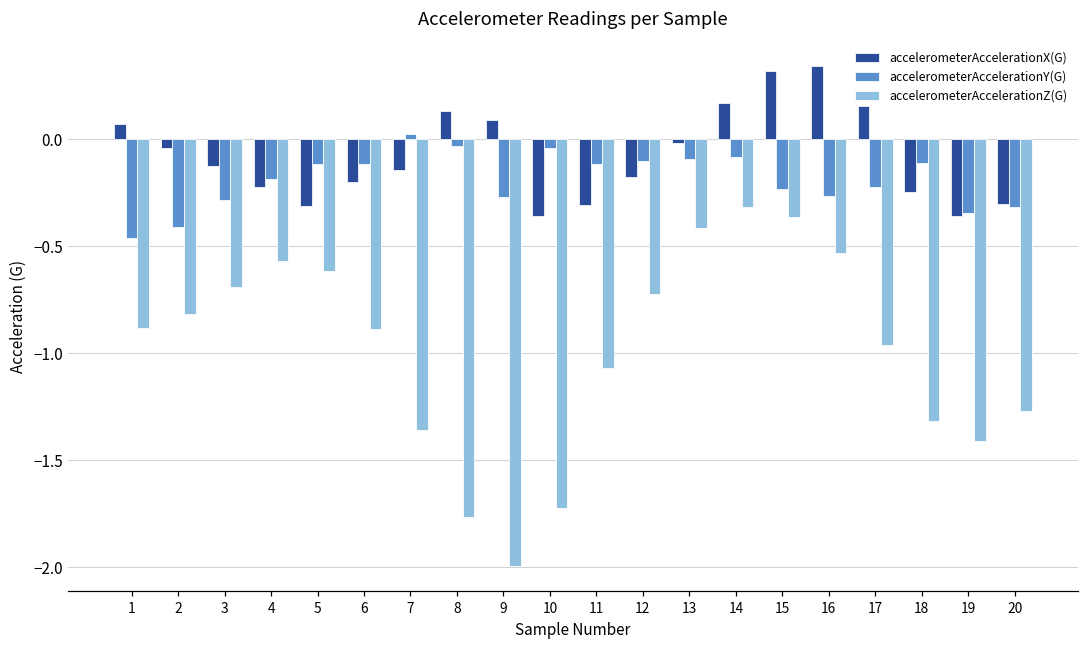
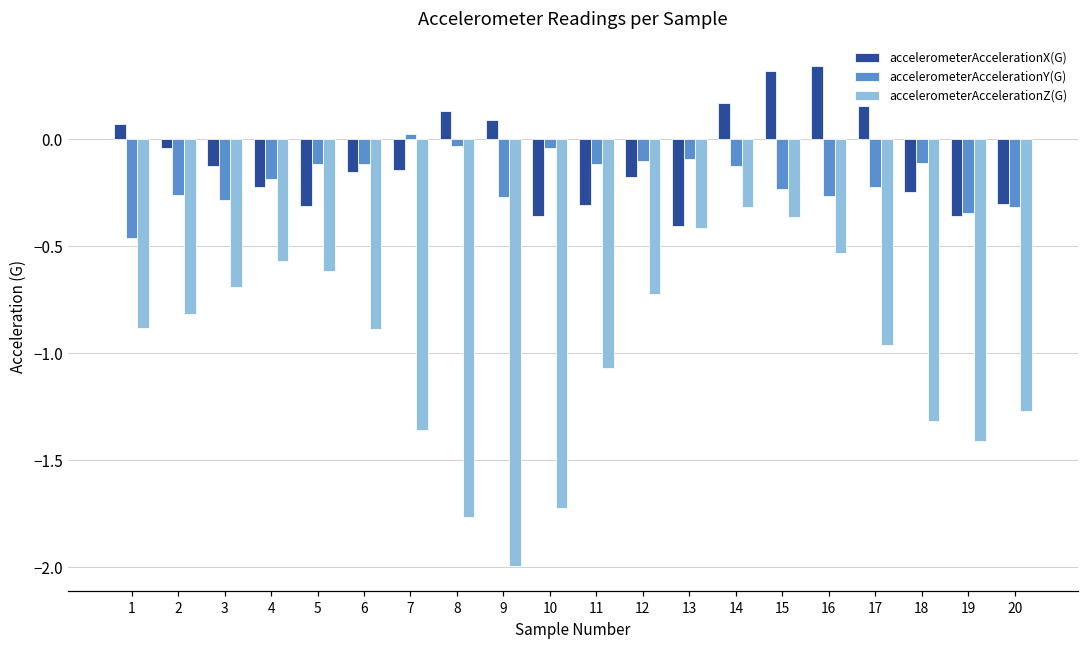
  {
    "accelerometerAccelerationX(G)": {
      "1": 0.07,
      "2": -0.04,
      "3": -0.12,
      "4": -0.22,
      "5": -0.31,
-     "6": -0.20,
+     "6": -0.16,
      "7": -0.15,
      "8": 0.13,
      "9": 0.09,
      "10": -0.36,
      "11": -0.31,
      "12": -0.18,
-     "13": -0.02,
+     "13": -0.40,
      "14": 0.17,
      "15": 0.32,
      "16": 0.34,
      "17": 0.16,
      "18": -0.25,
      "19": -0.36,
      "20": -0.30
    },
    "accelerometerAccelerationY(G)": {
      "1": -0.46,
-     "2": -0.41,
+     "2": -0.26,
      "3": -0.28,
      "4": -0.19,
      "5": -0.12,
      "6": -0.12,
      "7": 0.02,
      "8": -0.03,
      "9": -0.27,
      "10": -0.04,
      "11": -0.12,
      "12": -0.10,
      "13": -0.09,
-     "14": -0.08,
+     "14": -0.13,
      "15": -0.23,
      "16": -0.27,
      "17": -0.22,
      "18": -0.11,
      "19": -0.34,
      "20": -0.32
    },
    "accelerometerAccelerationZ(G)": {
      "1": -0.88,
      "2": -0.82,
      "3": -0.69,
      "4": -0.57,
      "5": -0.62,
      "6": -0.89,
      "7": -1.36,
      "8": -1.77,
      "9": -2.00,
      "10": -1.72,
      "11": -1.07,
      "12": -0.72,
      "13": -0.42,
      "14": -0.32,
      "15": -0.36,
      "16": -0.53,
      "17": -0.96,
      "18": -1.31,
      "19": -1.41,
      "20": -1.27
    }
  }
